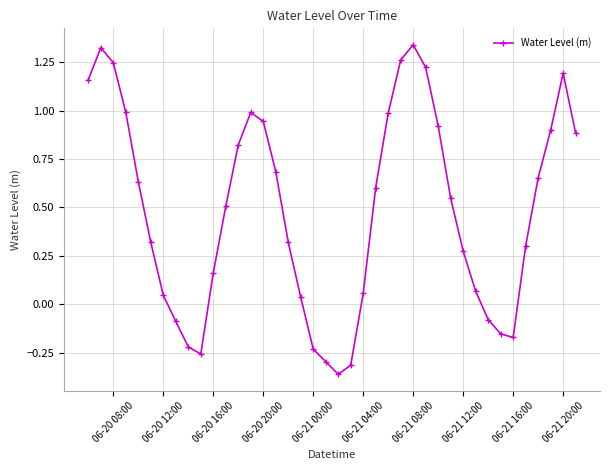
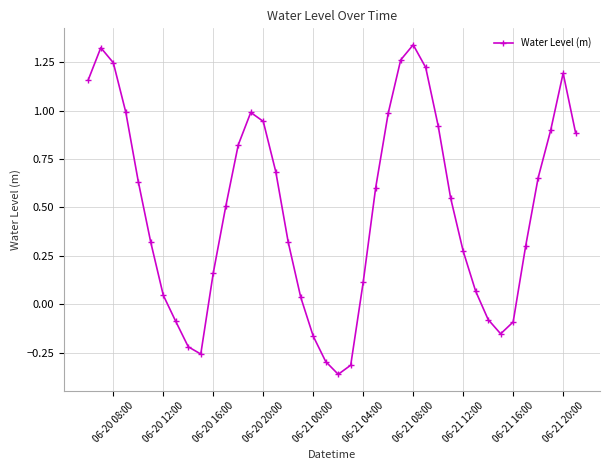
  {
    "06-20 08:00": 1.25,
    "06-20 12:00": 0.05,
    "06-20 16:00": 0.16,
    "06-20 20:00": 0.94,
-   "06-21 00:00": -0.23,
-   "06-21 04:00": 0.06,
+   "06-21 00:00": -0.16,
+   "06-21 04:00": 0.11,
    "06-21 08:00": 1.34,
    "06-21 12:00": 0.27,
-   "06-21 16:00": -0.17,
+   "06-21 16:00": -0.09,
    "06-21 20:00": 1.19
  }
